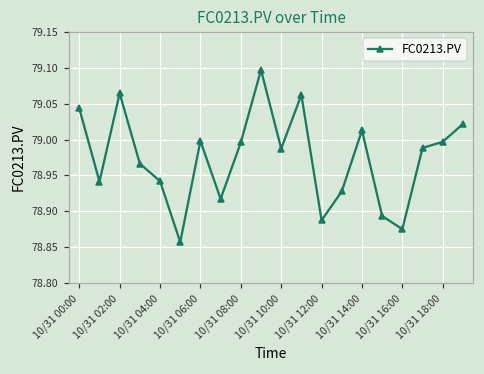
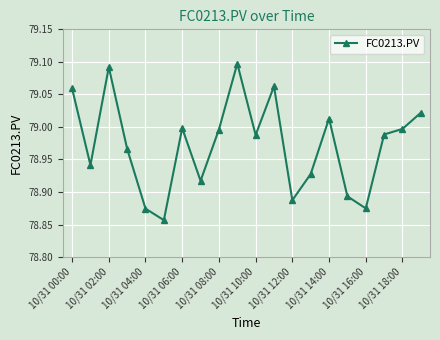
  {
-   "10/31 00:00": 79.04,
-   "10/31 02:00": 79.06,
-   "10/31 04:00": 78.94,
+   "10/31 00:00": 79.06,
+   "10/31 02:00": 79.09,
+   "10/31 04:00": 78.87,
    "10/31 06:00": 79.00,
    "10/31 08:00": 79.00,
    "10/31 10:00": 78.99,
    "10/31 12:00": 78.89,
    "10/31 14:00": 79.01,
    "10/31 16:00": 78.87,
    "10/31 18:00": 79.00
  }
